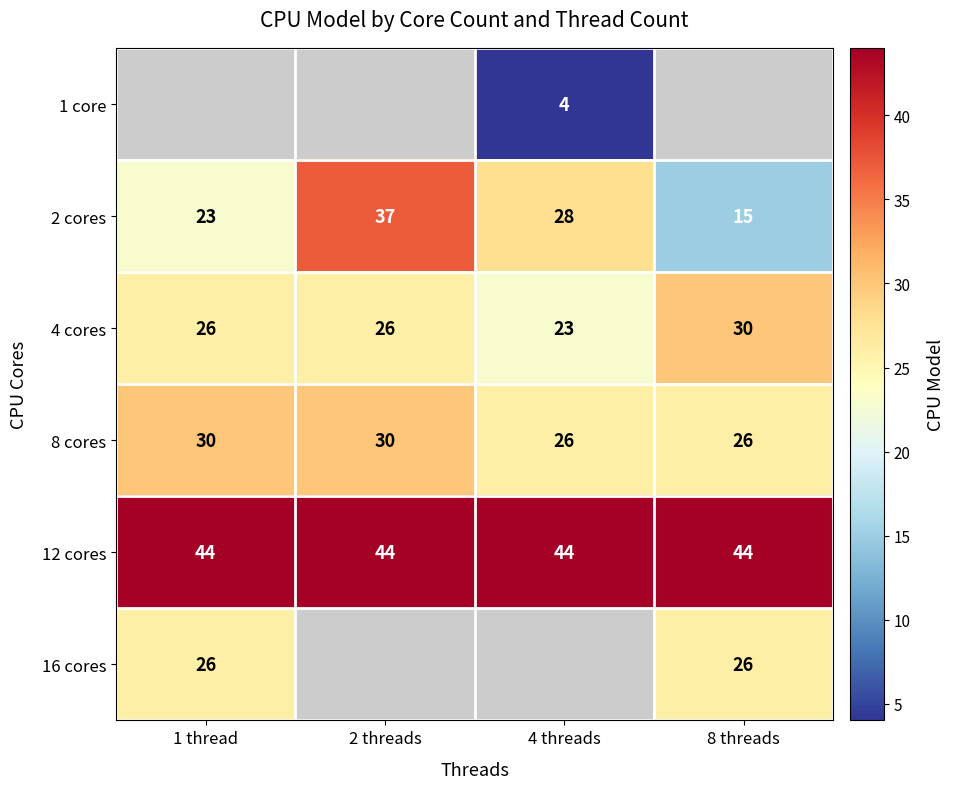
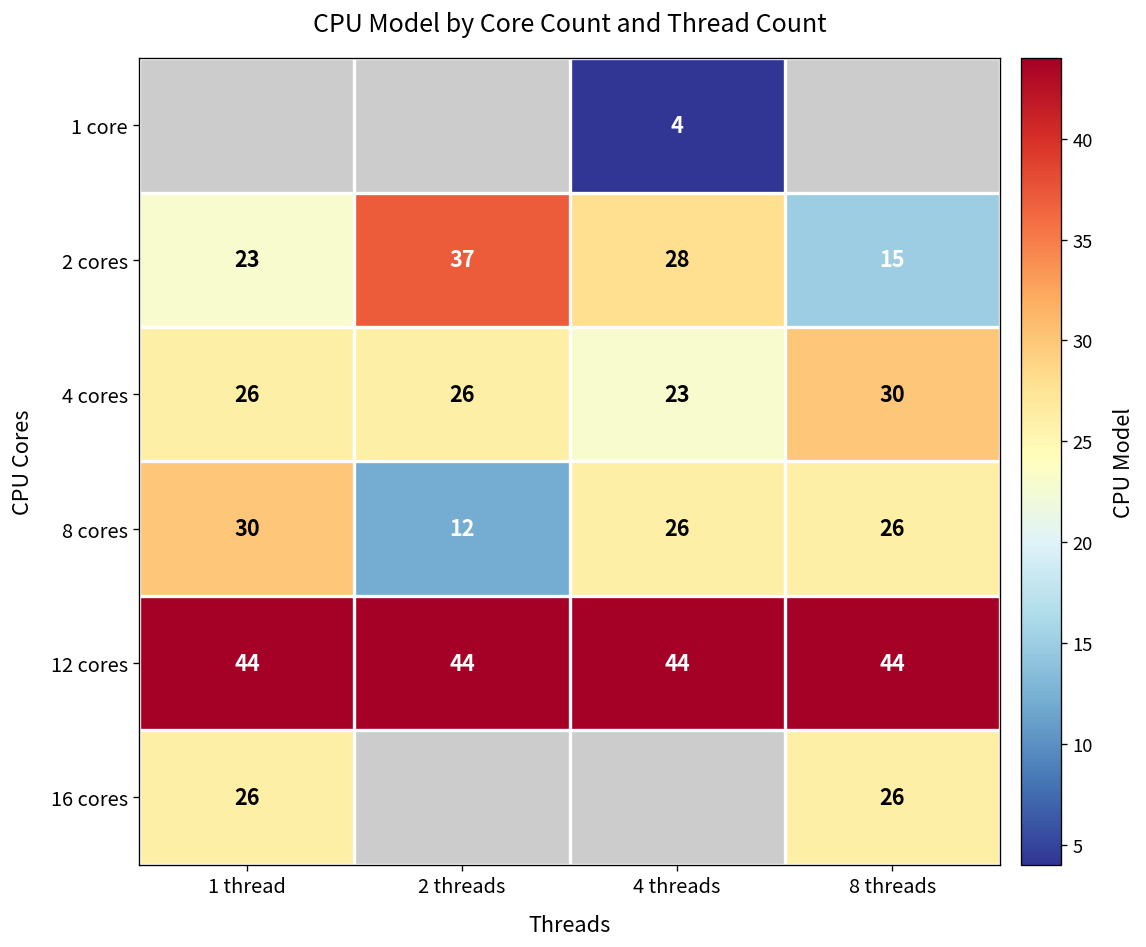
  {
    "1 core": {
      "4 threads": 4
    },
    "2 cores": {
      "1 thread": 23,
      "2 threads": 37,
      "4 threads": 28,
      "8 threads": 15
    },
    "4 cores": {
      "1 thread": 26,
      "2 threads": 26,
      "4 threads": 23,
      "8 threads": 30
    },
    "8 cores": {
      "1 thread": 30,
-     "2 threads": 30,
+     "2 threads": 12,
      "4 threads": 26,
      "8 threads": 26
    },
    "12 cores": {
      "1 thread": 44,
      "2 threads": 44,
      "4 threads": 44,
      "8 threads": 44
    },
    "16 cores": {
      "1 thread": 26,
      "8 threads": 26
    }
  }
